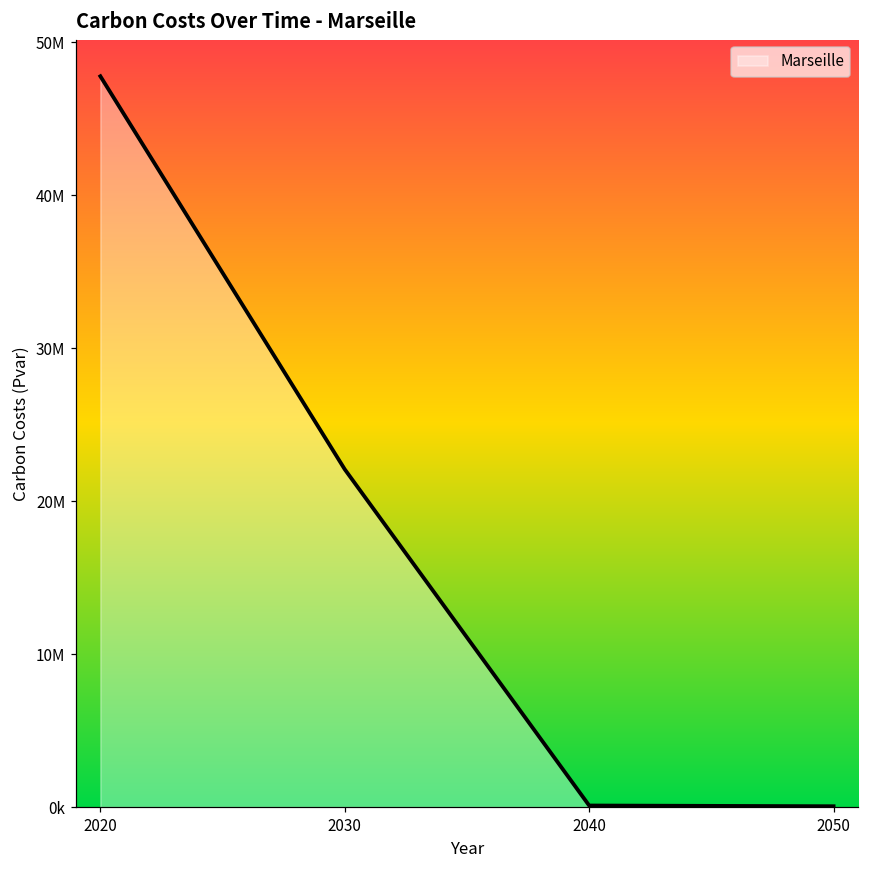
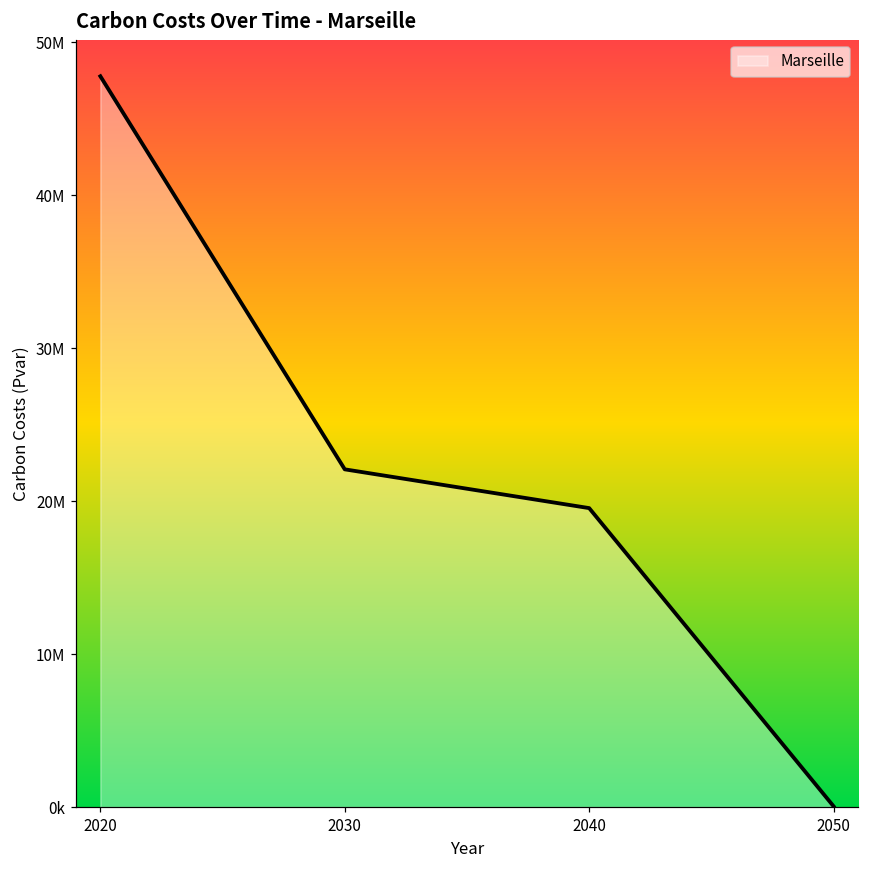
  {
    "2020": 47800000,
    "2030": 22100000,
-   "2040": 100000,
+   "2040": 19500000,
    "2050": 100000
  }
